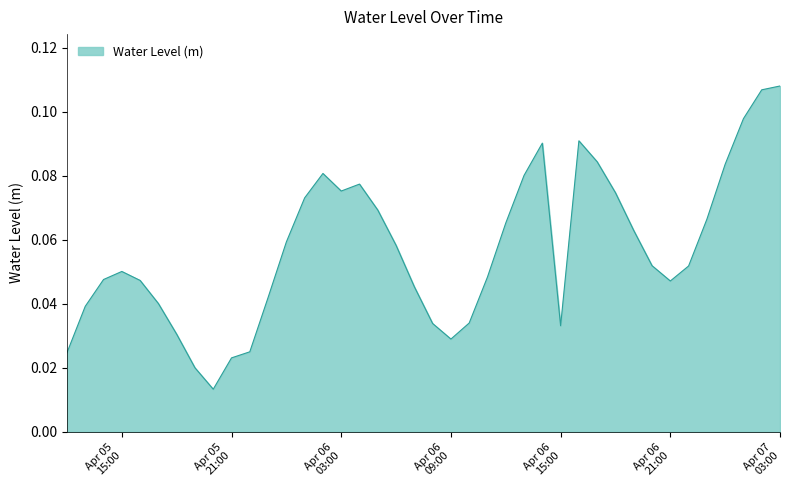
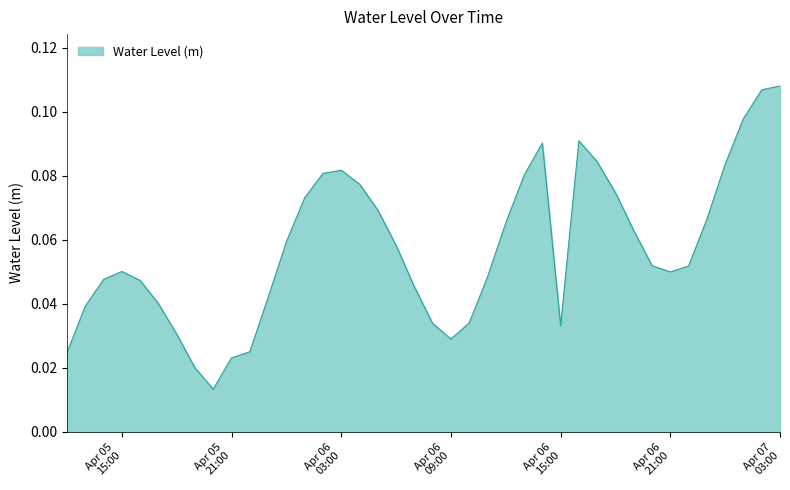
  {
    "Apr 05 15:00": 0.050,
    "Apr 05 21:00": 0.023,
-   "Apr 06 03:00": 0.075,
+   "Apr 06 03:00": 0.082,
    "Apr 06 09:00": 0.029,
    "Apr 06 15:00": 0.033,
-   "Apr 06 21:00": 0.047,
+   "Apr 06 21:00": 0.050,
    "Apr 07 03:00": 0.108
  }
